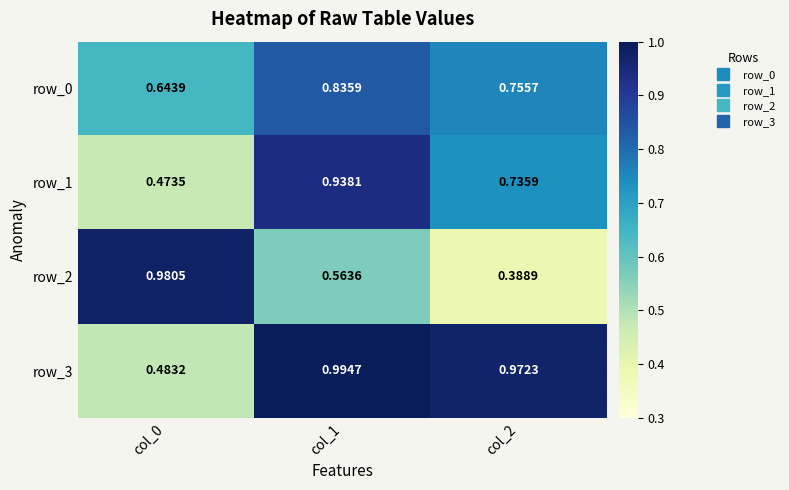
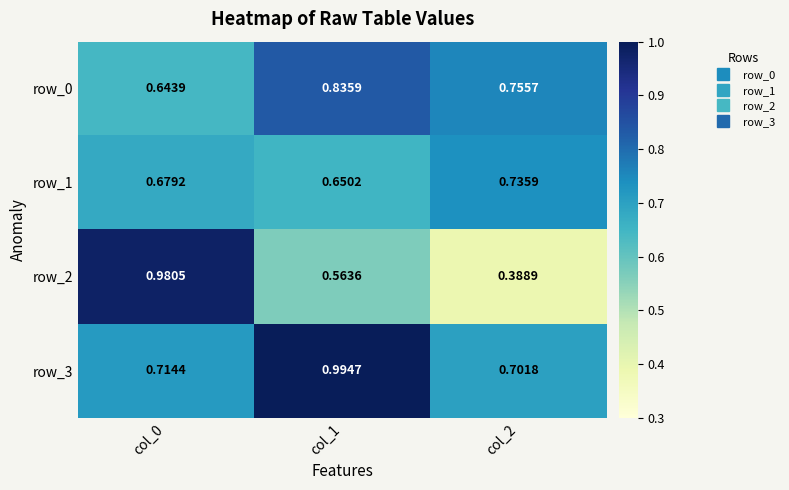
  {
    "row_0": {
      "col_0": 0.6439,
      "col_1": 0.8359,
      "col_2": 0.7557
    },
    "row_1": {
-     "col_0": 0.4735,
-     "col_1": 0.9381,
+     "col_0": 0.6792,
+     "col_1": 0.6502,
      "col_2": 0.7359
    },
    "row_2": {
      "col_0": 0.9805,
      "col_1": 0.5636,
      "col_2": 0.3889
    },
    "row_3": {
-     "col_0": 0.4832,
+     "col_0": 0.7144,
      "col_1": 0.9947,
-     "col_2": 0.9723
+     "col_2": 0.7018
    }
  }
